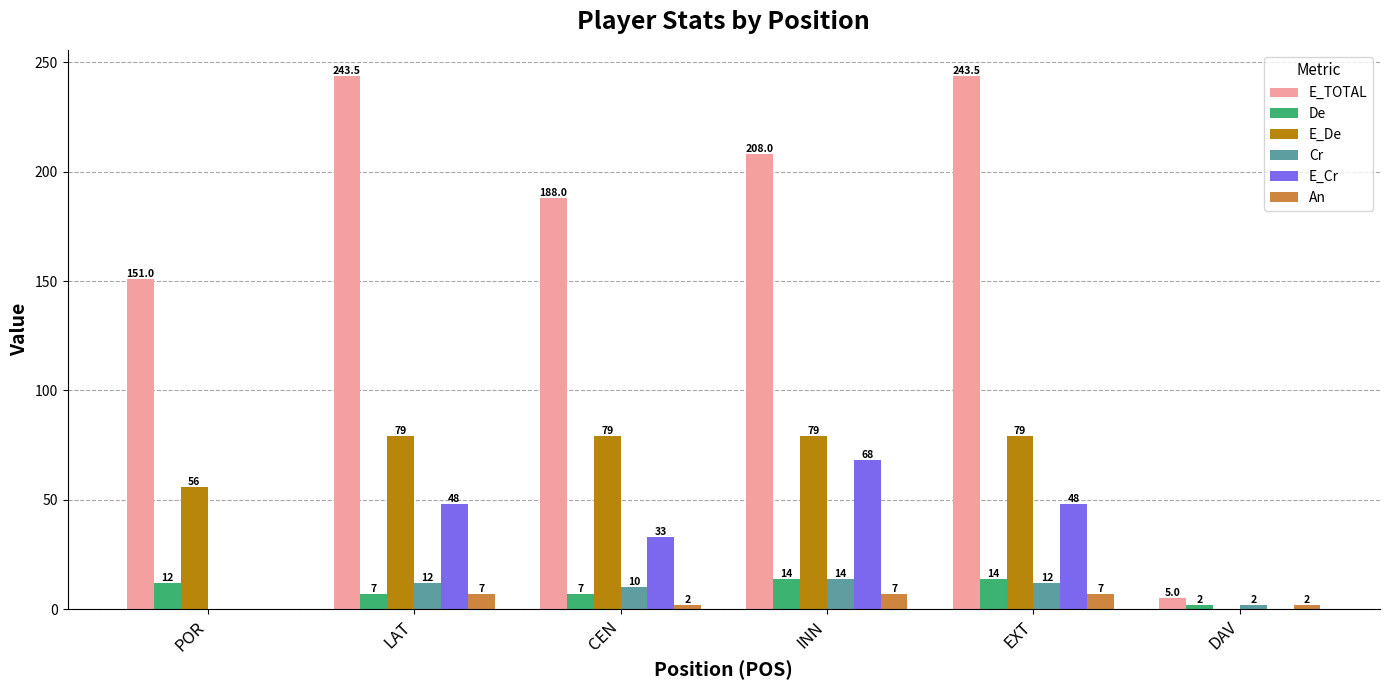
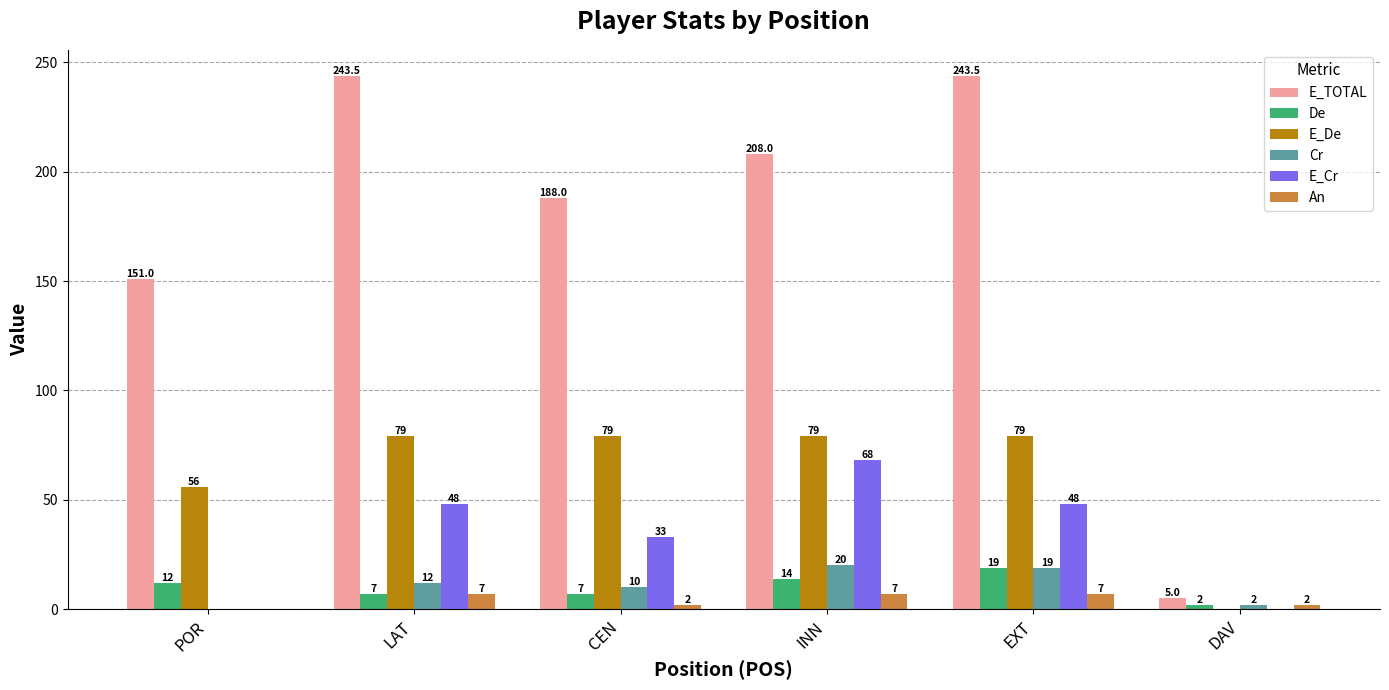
  {
    "E_TOTAL": {
      "POR": 151.0,
      "LAT": 243.5,
      "CEN": 188.0,
      "INN": 208.0,
      "EXT": 243.5,
      "DAV": 5.0
    },
    "De": {
      "POR": 12,
      "LAT": 7,
      "CEN": 7,
      "INN": 14,
-     "EXT": 14,
+     "EXT": 19,
      "DAV": 2
    },
    "Cr": {
      "LAT": 12,
      "CEN": 10,
-     "INN": 14,
-     "EXT": 12,
+     "INN": 20,
+     "EXT": 19,
      "DAV": 2
    },
    "E_Cr": {
      "LAT": 48,
      "CEN": 33,
      "INN": 68,
      "EXT": 48
    }
  }
